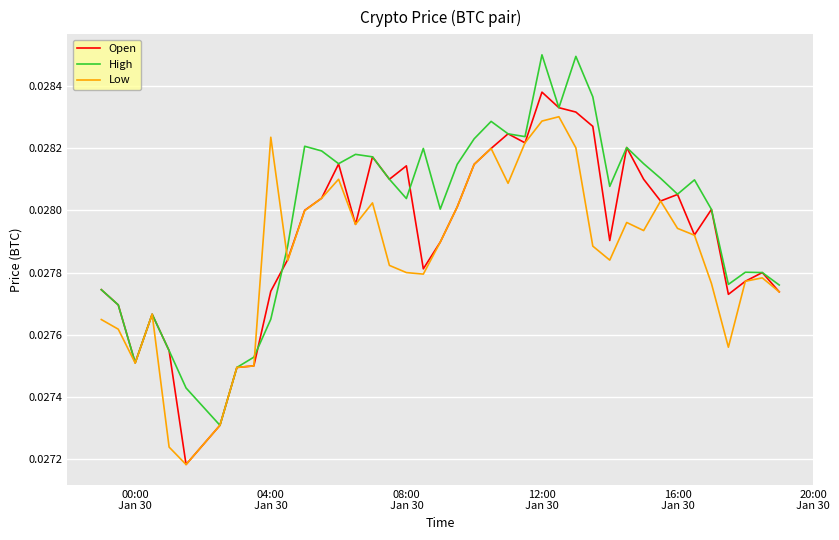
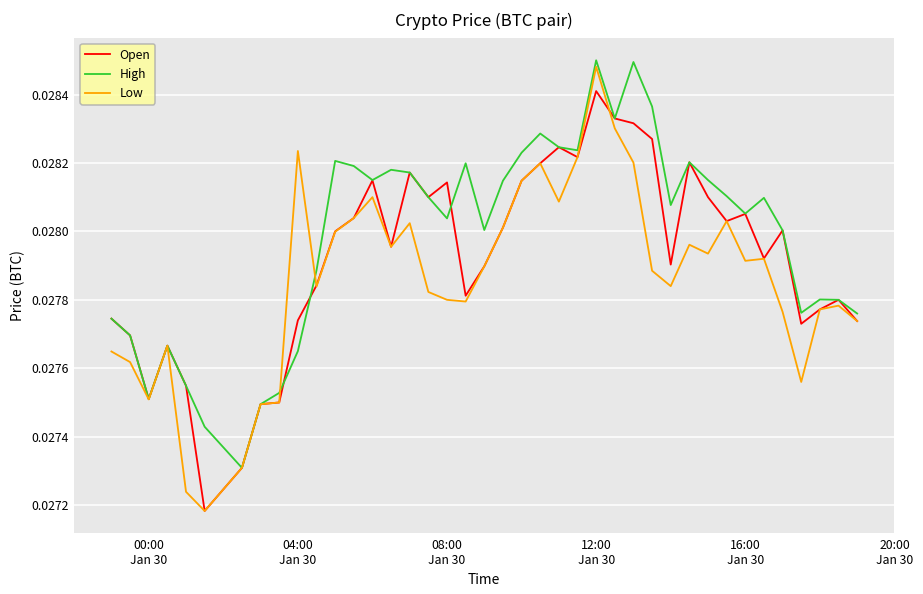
  {
    "Open": {
      "04:00 Jan 30": 0.02774,
      "08:00 Jan 30": 0.02814,
-     "12:00 Jan 30": 0.02838
+     "12:00 Jan 30": 0.02841
    },
    "High": {
      "04:00 Jan 30": 0.02765,
      "08:00 Jan 30": 0.02804,
      "12:00 Jan 30": 0.02850
    },
    "Low": {
      "04:00 Jan 30": 0.02824,
      "08:00 Jan 30": 0.02780,
-     "12:00 Jan 30": 0.02829,
-     "16:00 Jan 30": 0.02794
+     "12:00 Jan 30": 0.02848,
+     "16:00 Jan 30": 0.02791
    }
  }
